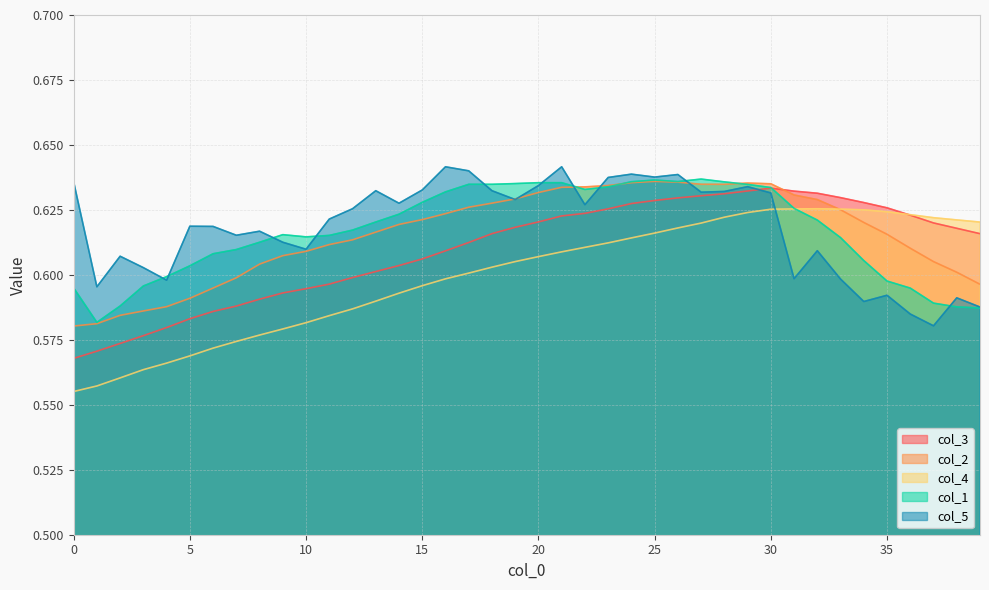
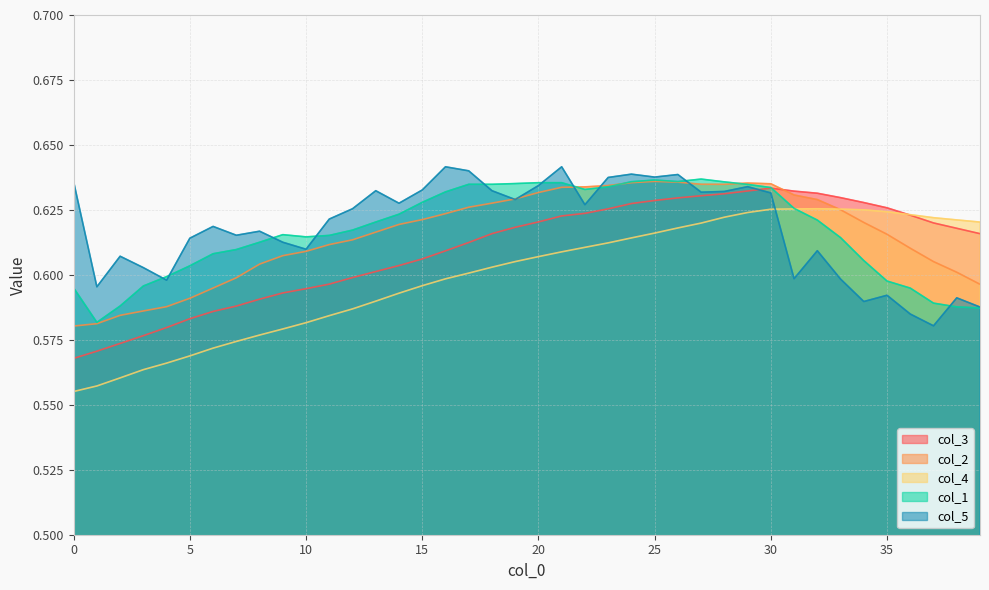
  {
    "col_4": {
      "0": 0.555,
      "5": 0.569,
      "10": 0.582,
      "15": 0.596,
      "20": 0.607,
      "25": 0.616,
      "30": 0.625,
      "35": 0.624
    },
    "col_1": {
      "0": 0.595,
      "5": 0.603,
      "10": 0.615,
      "15": 0.628,
      "20": 0.635,
      "35": 0.598
    },
    "col_5": {
      "0": 0.636,
-     "5": 0.619,
+     "5": 0.614,
      "15": 0.633,
      "20": 0.634,
      "25": 0.638,
      "30": 0.632,
      "35": 0.592
    }
  }
